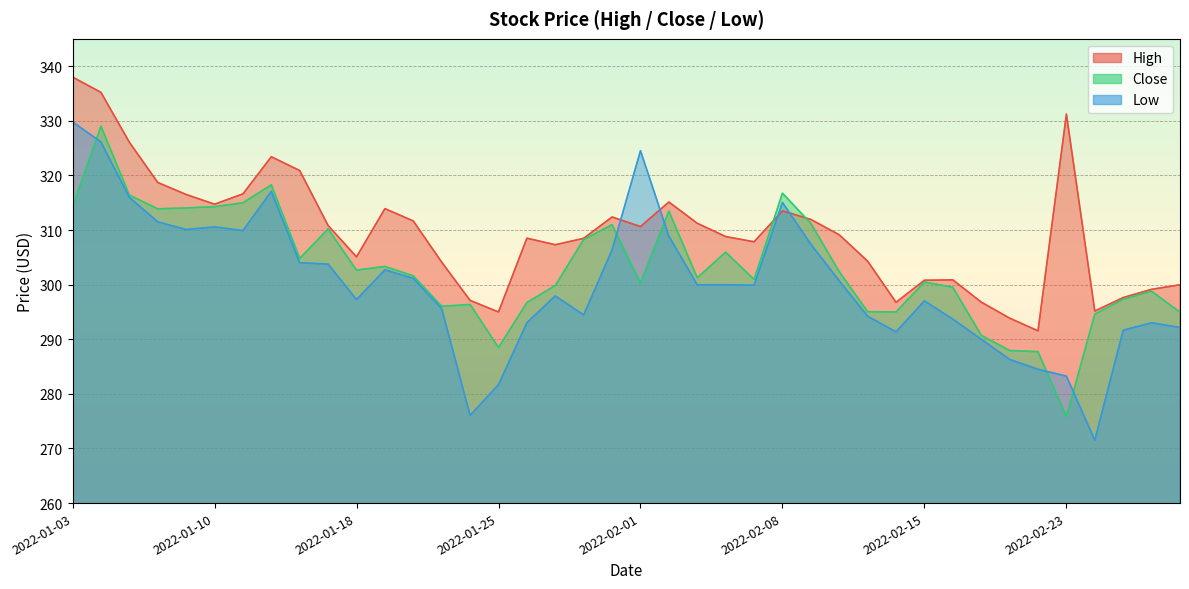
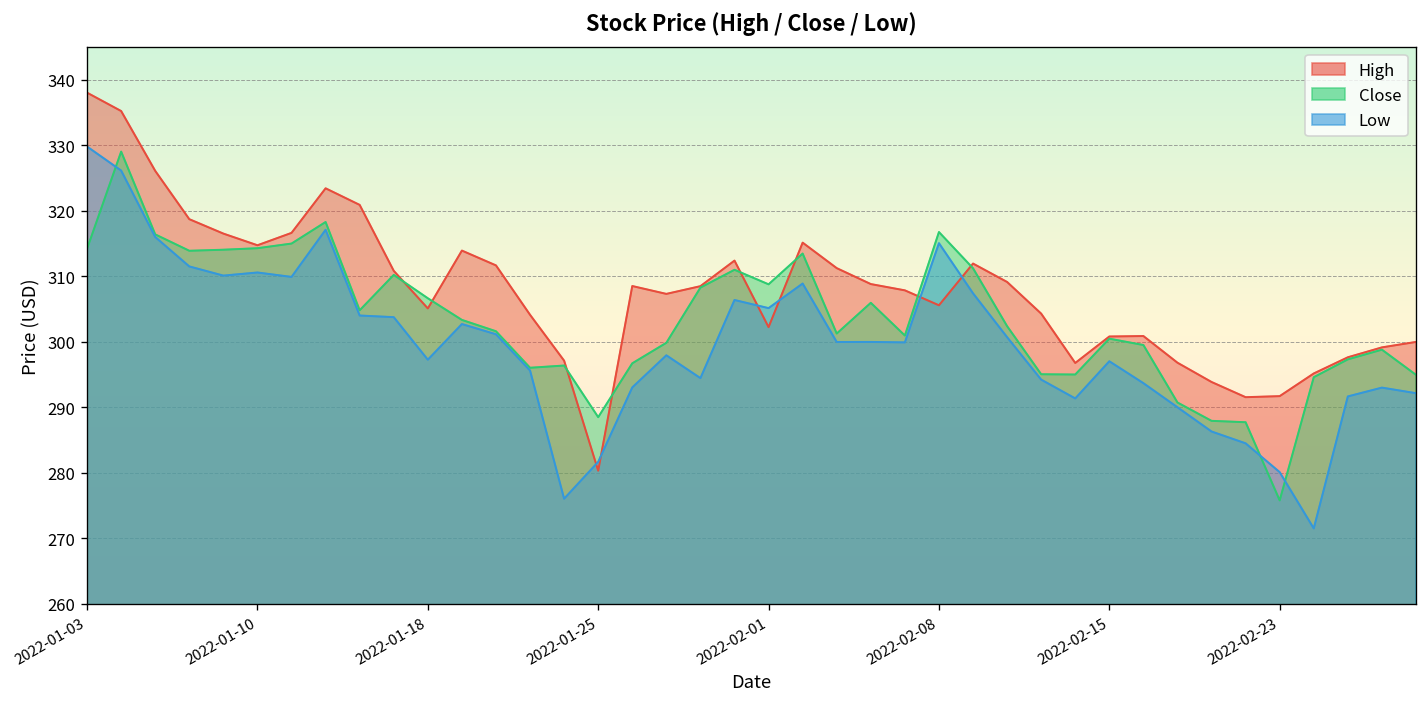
  {
    "High": {
      "2022-01-03": 338,
      "2022-01-18": 305,
-     "2022-01-25": 295,
-     "2022-02-01": 311,
-     "2022-02-08": 313,
-     "2022-02-23": 331
+     "2022-01-25": 280,
+     "2022-02-01": 302,
+     "2022-02-08": 306,
+     "2022-02-23": 292
    },
    "Close": {
      "2022-01-03": 314,
-     "2022-01-18": 303,
+     "2022-01-18": 307,
      "2022-01-25": 288,
-     "2022-02-01": 300,
+     "2022-02-01": 309,
      "2022-02-08": 317,
      "2022-02-23": 276
    },
    "Low": {
      "2022-01-03": 330,
      "2022-01-10": 311,
      "2022-01-18": 297,
      "2022-01-25": 282,
-     "2022-02-01": 325,
+     "2022-02-01": 305,
      "2022-02-08": 315,
      "2022-02-15": 297,
-     "2022-02-23": 283
+     "2022-02-23": 280
    }
  }
